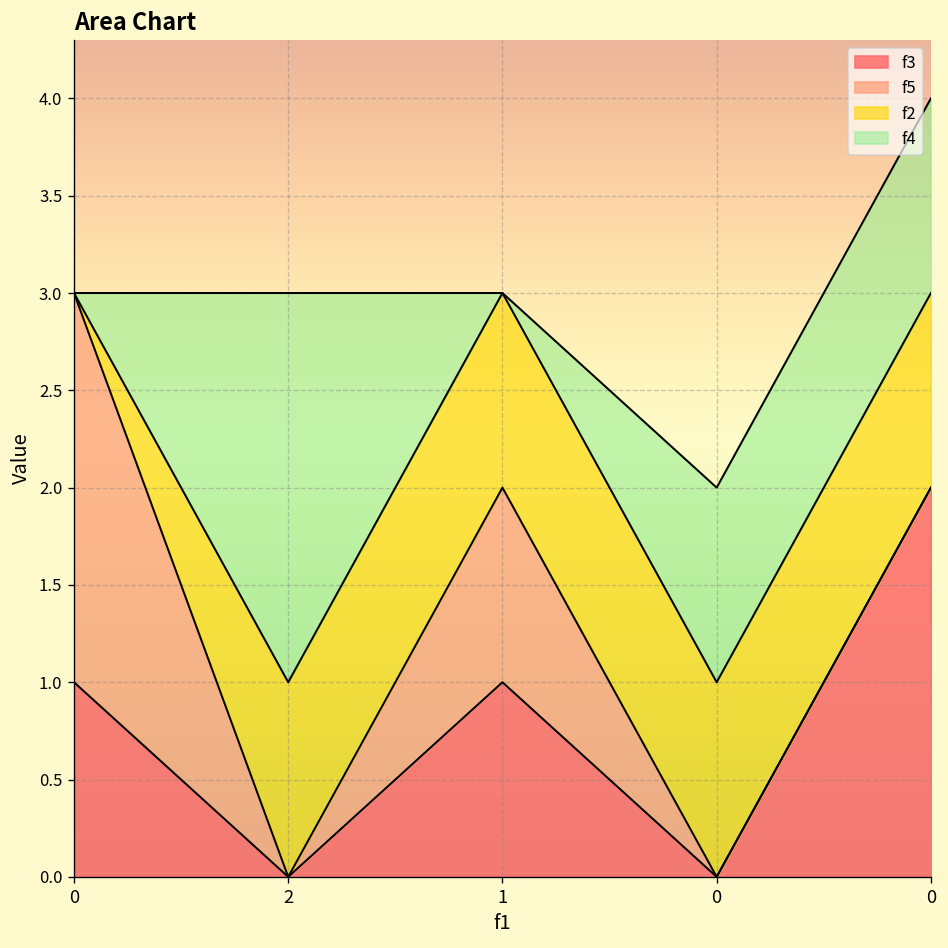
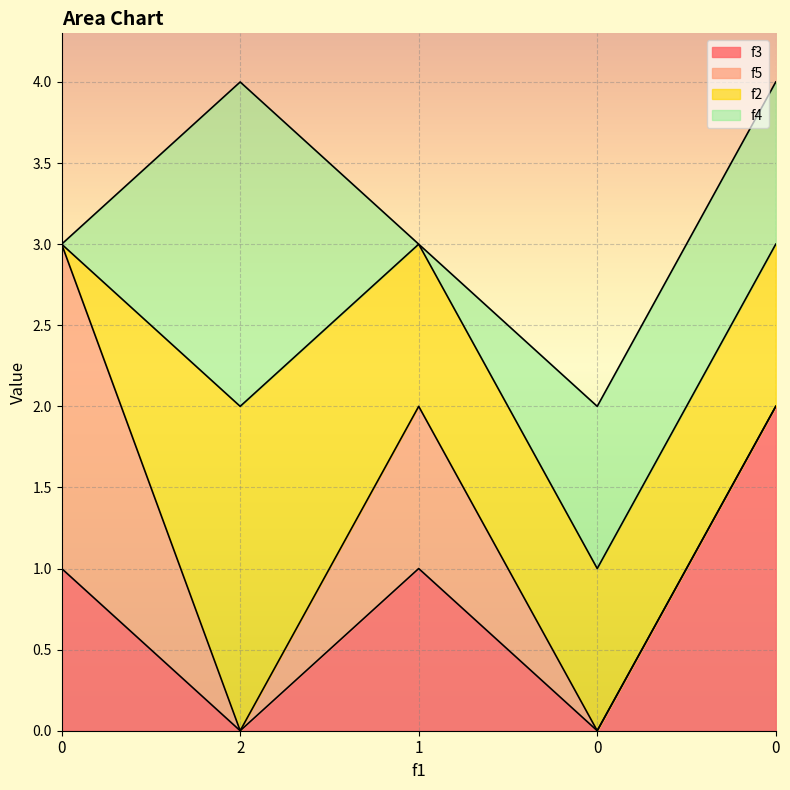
  {
    "f2": {
-     "2": 1
+     "2": 2
    },
    "f4": {
      "2": 2
    }
  }
